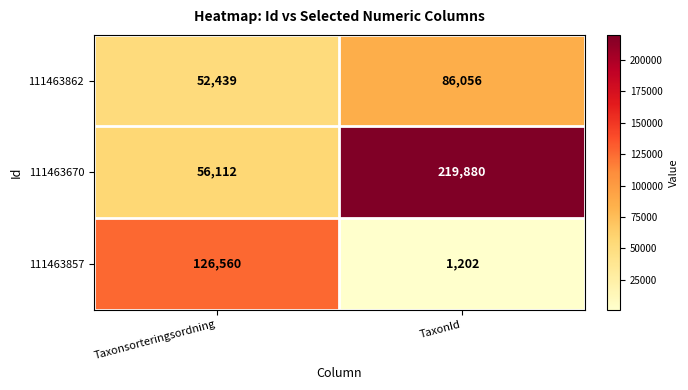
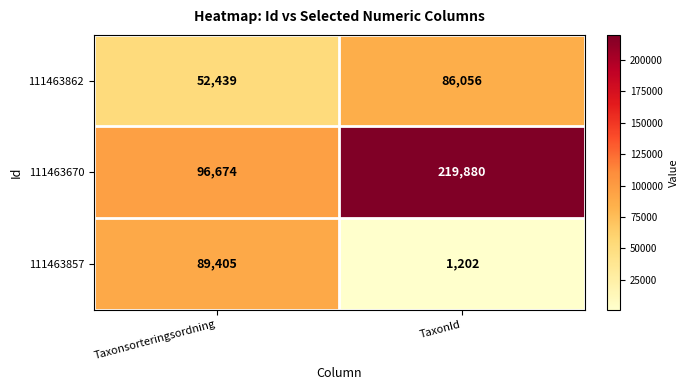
  {
    "111463862": {
      "Taxonsorteringsordning": "52,439",
      "TaxonId": "86,056"
    },
    "111463670": {
-     "Taxonsorteringsordning": "56,112",
+     "Taxonsorteringsordning": "96,674",
      "TaxonId": "219,880"
    },
    "111463857": {
-     "Taxonsorteringsordning": "126,560",
+     "Taxonsorteringsordning": "89,405",
      "TaxonId": "1,202"
    }
  }
